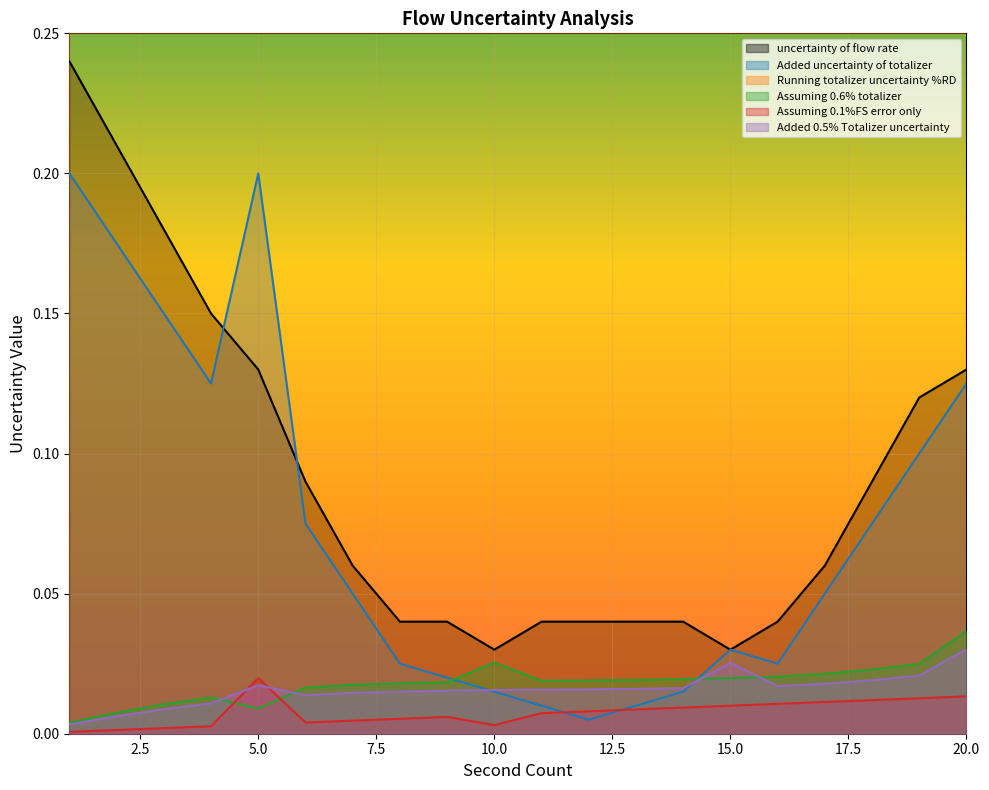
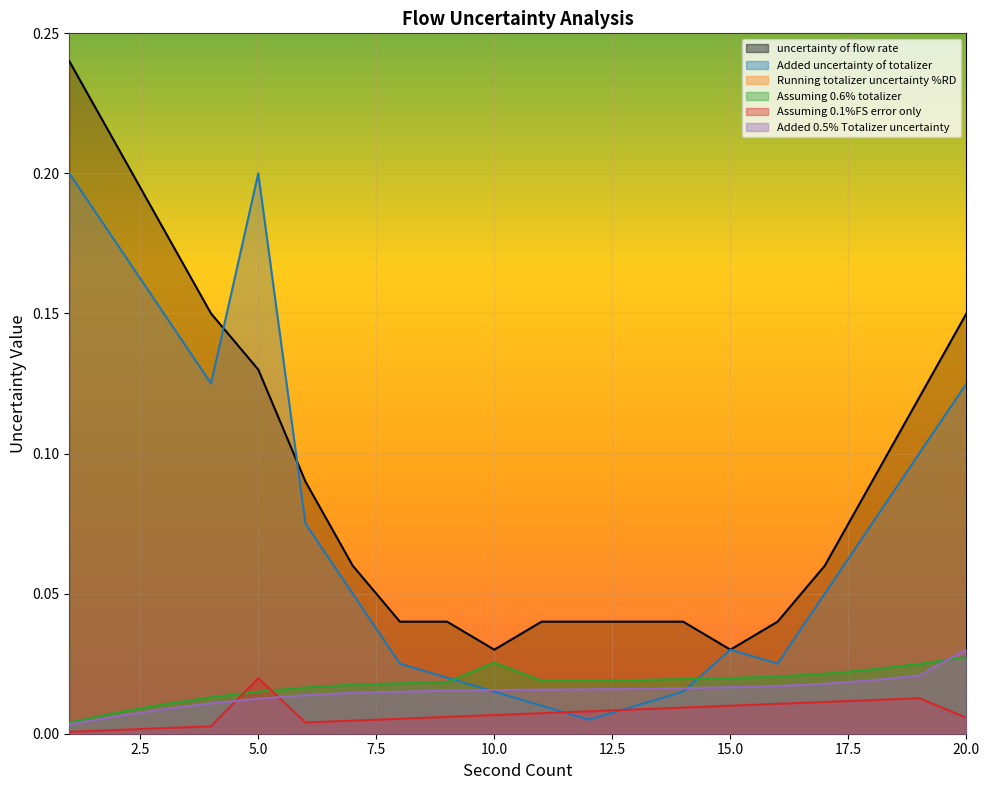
  {
    "uncertainty of flow rate": {
      "5.0": 0.13,
      "10.0": 0.03,
-     "20.0": 0.13
+     "20.0": 0.15
    },
    "Added uncertainty of totalizer": {
      "5.0": 0.200,
      "20.0": 0.125
    },
    "Assuming 0.6% totalizer": {
-     "5.0": 0.009,
+     "5.0": 0.015,
      "10.0": 0.025,
      "15.0": 0.020,
-     "20.0": 0.037
+     "20.0": 0.027
    },
    "Assuming 0.1%FS error only": {
      "5.0": 0.020,
-     "10.0": 0.003,
+     "10.0": 0.007,
      "15.0": 0.010,
-     "20.0": 0.013
+     "20.0": 0.006
    },
    "Added 0.5% Totalizer uncertainty": {
-     "5.0": 0.017,
-     "15.0": 0.025,
+     "5.0": 0.013,
+     "15.0": 0.017,
      "20.0": 0.030
    }
  }
